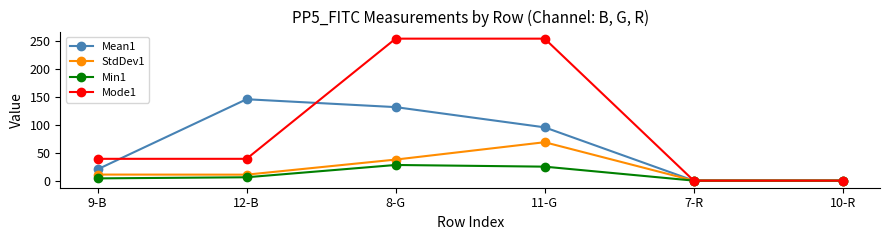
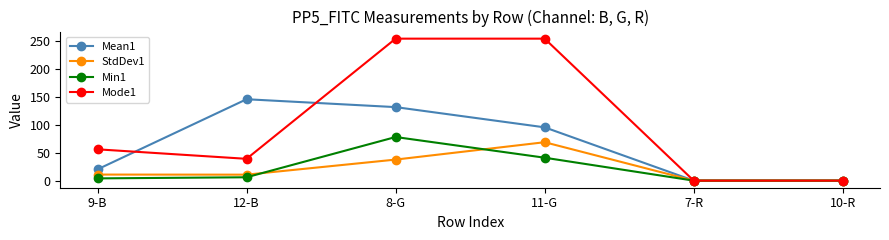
  {
    "Mean1": {
      "9-B": 20,
      "12-B": 150,
      "8-G": 130,
      "11-G": 100
    },
    "StdDev1": {
      "9-B": 10,
      "12-B": 10,
      "8-G": 40,
      "11-G": 70
    },
    "Min1": {
      "9-B": 0,
      "12-B": 10,
-     "8-G": 30,
-     "11-G": 30
+     "8-G": 80,
+     "11-G": 40
    },
    "Mode1": {
-     "9-B": 40,
+     "9-B": 60,
      "12-B": 40,
      "8-G": 250,
      "11-G": 250
    }
  }
